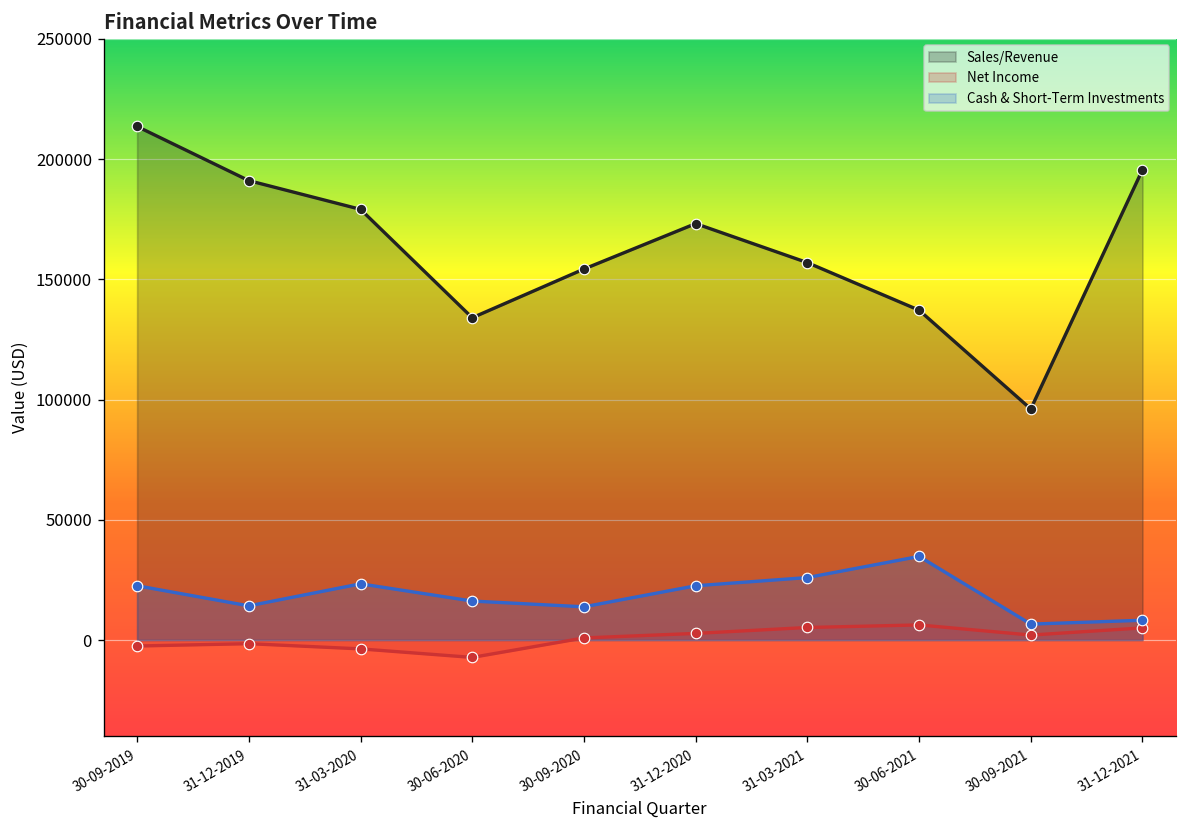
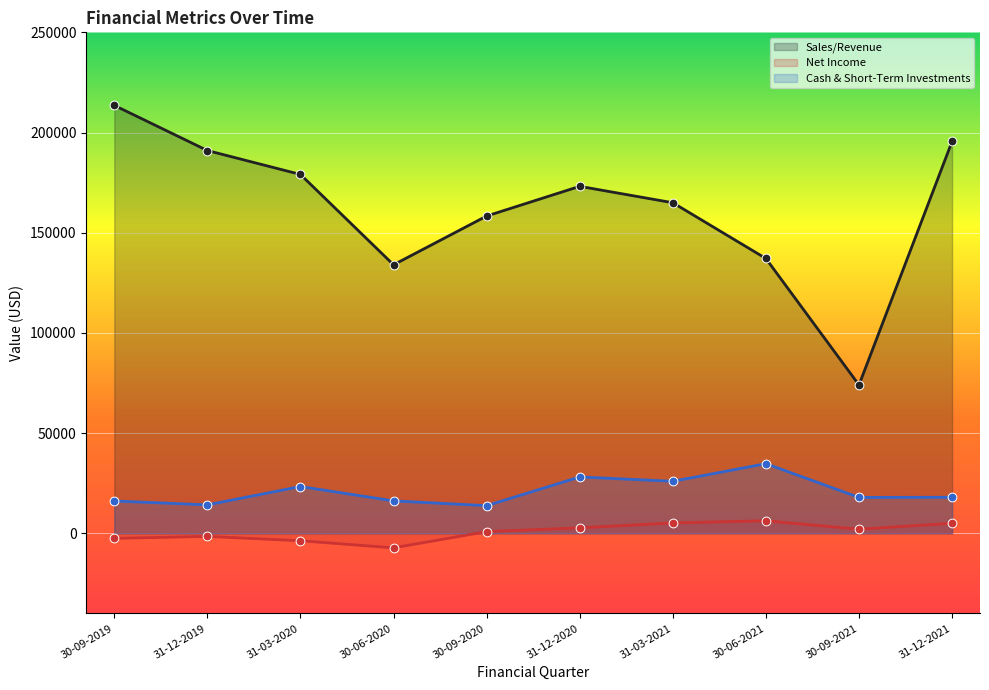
  {
    "Sales/Revenue": {
      "30-09-2019": 214000,
      "31-12-2019": 191000,
      "31-03-2020": 179000,
      "30-06-2020": 134000,
-     "30-09-2020": 154000,
+     "30-09-2020": 158000,
      "31-12-2020": 173000,
-     "31-03-2021": 157000,
+     "31-03-2021": 165000,
      "30-06-2021": 137000,
-     "30-09-2021": 96000,
+     "30-09-2021": 74000,
      "31-12-2021": 196000
    },
    "Cash & Short-Term Investments": {
-     "30-09-2019": 23000,
+     "30-09-2019": 16000,
      "31-12-2019": 14000,
      "31-03-2020": 23000,
      "30-06-2020": 16000,
      "30-09-2020": 14000,
-     "31-12-2020": 23000,
+     "31-12-2020": 28000,
      "31-03-2021": 26000,
      "30-06-2021": 35000,
-     "30-09-2021": 7000,
-     "31-12-2021": 8000
+     "30-09-2021": 18000,
+     "31-12-2021": 18000
    }
  }
